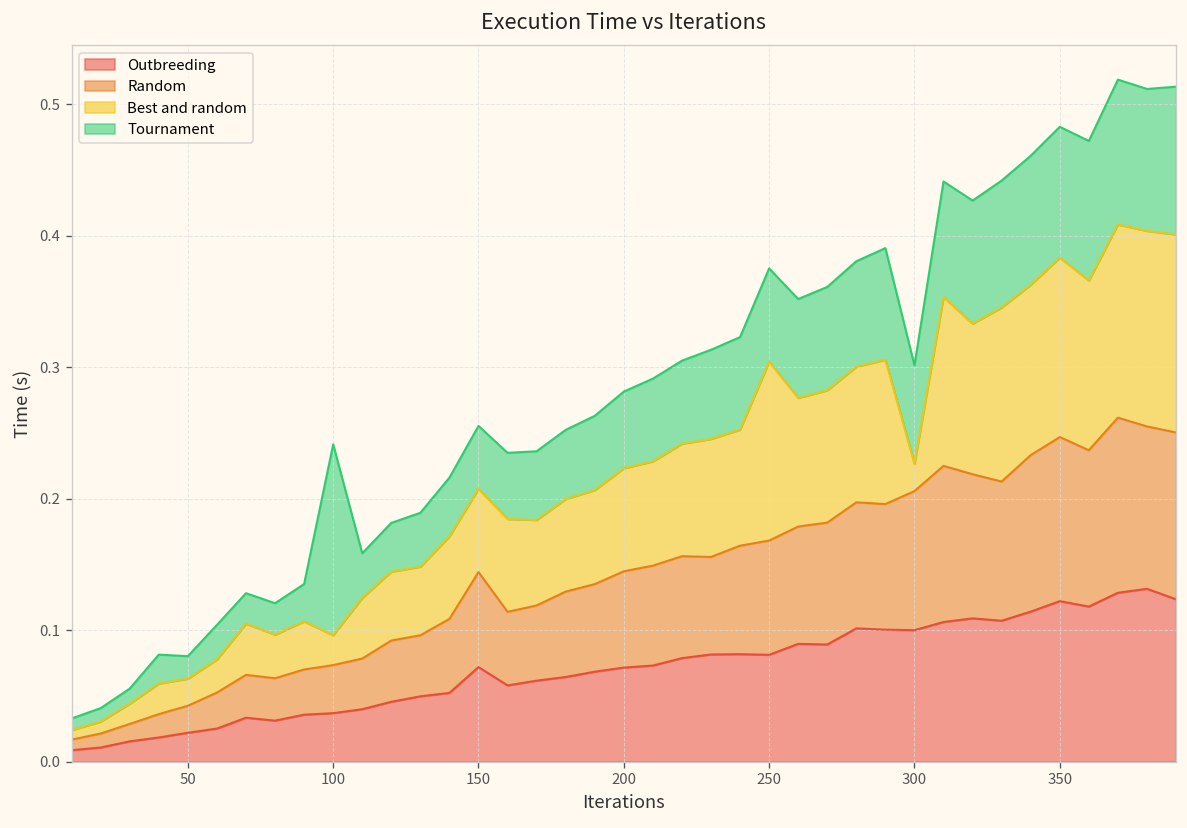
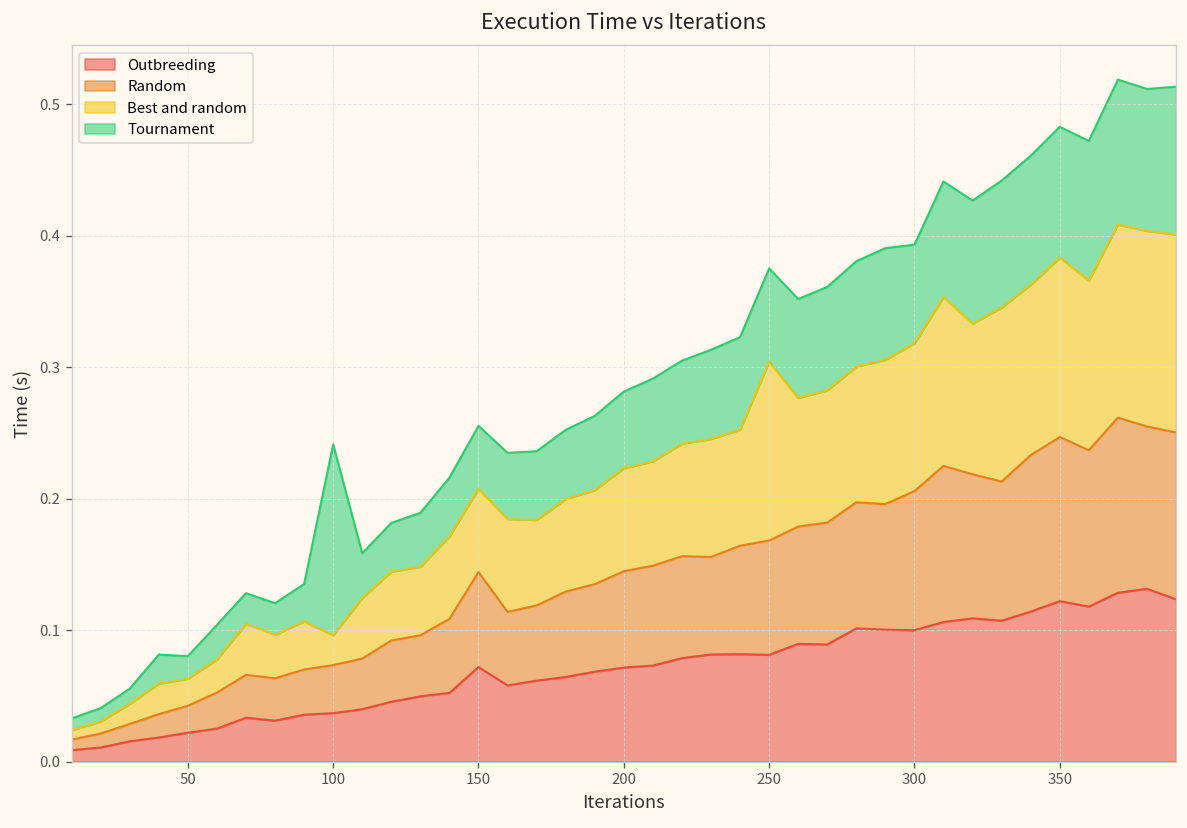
  {
    "Best and random": {
      "50": 0.021,
      "100": 0.023,
      "150": 0.063,
      "200": 0.078,
      "250": 0.136,
-     "300": 0.021,
+     "300": 0.112,
      "350": 0.136
    },
    "Tournament": {
      "50": 0.017,
      "100": 0.145,
      "150": 0.048,
      "200": 0.058,
      "250": 0.071,
      "300": 0.075,
      "350": 0.100
    }
  }
